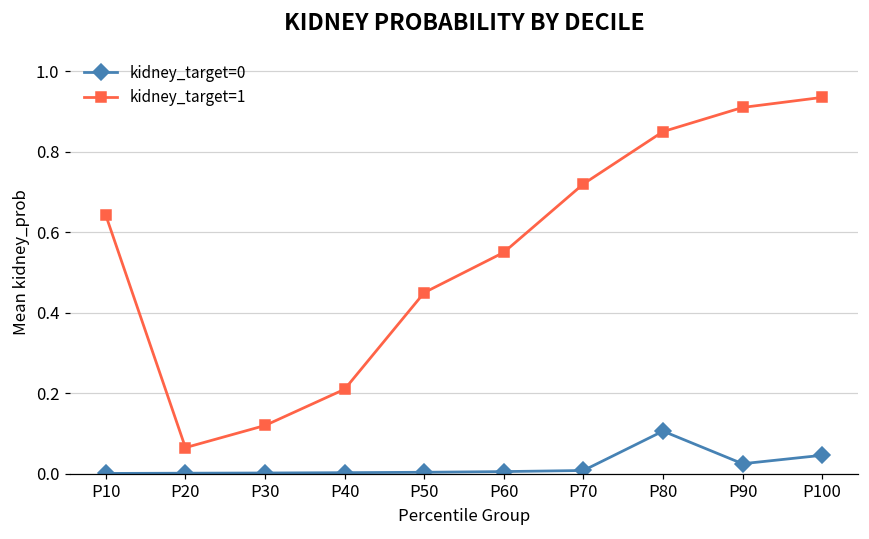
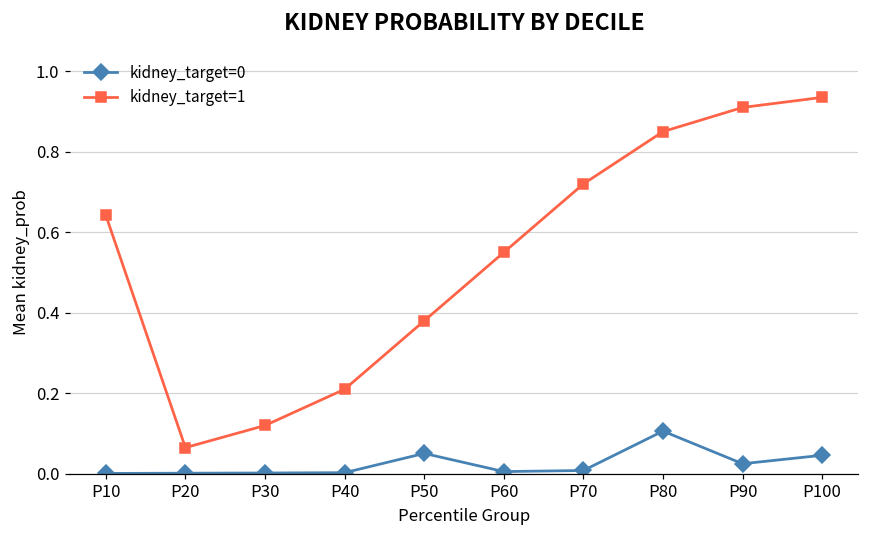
  {
    "kidney_target=0": {
      "P10": 0.00,
      "P20": 0.00,
      "P30": 0.00,
      "P40": 0.00,
-     "P50": 0.00,
+     "P50": 0.05,
      "P60": 0.01,
      "P70": 0.01,
      "P80": 0.11,
      "P90": 0.03,
      "P100": 0.05
    },
    "kidney_target=1": {
      "P10": 0.64,
      "P20": 0.07,
      "P30": 0.12,
      "P40": 0.21,
-     "P50": 0.45,
+     "P50": 0.38,
      "P60": 0.55,
      "P70": 0.72,
      "P80": 0.85,
      "P90": 0.91,
      "P100": 0.94
    }
  }
